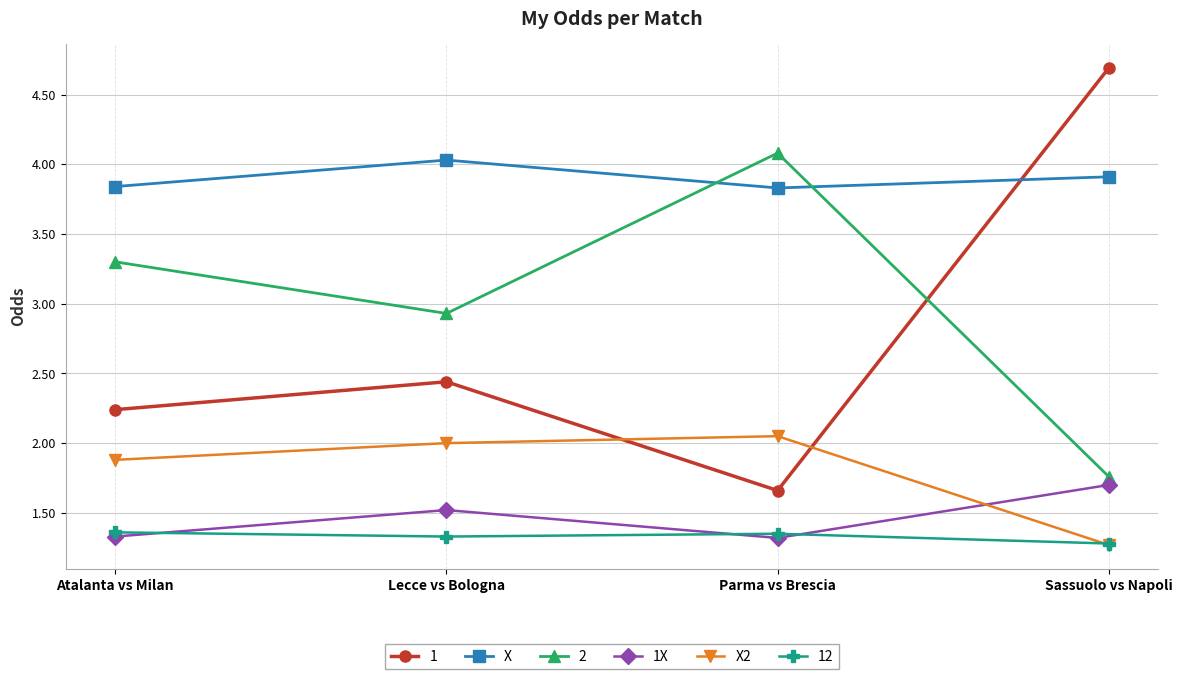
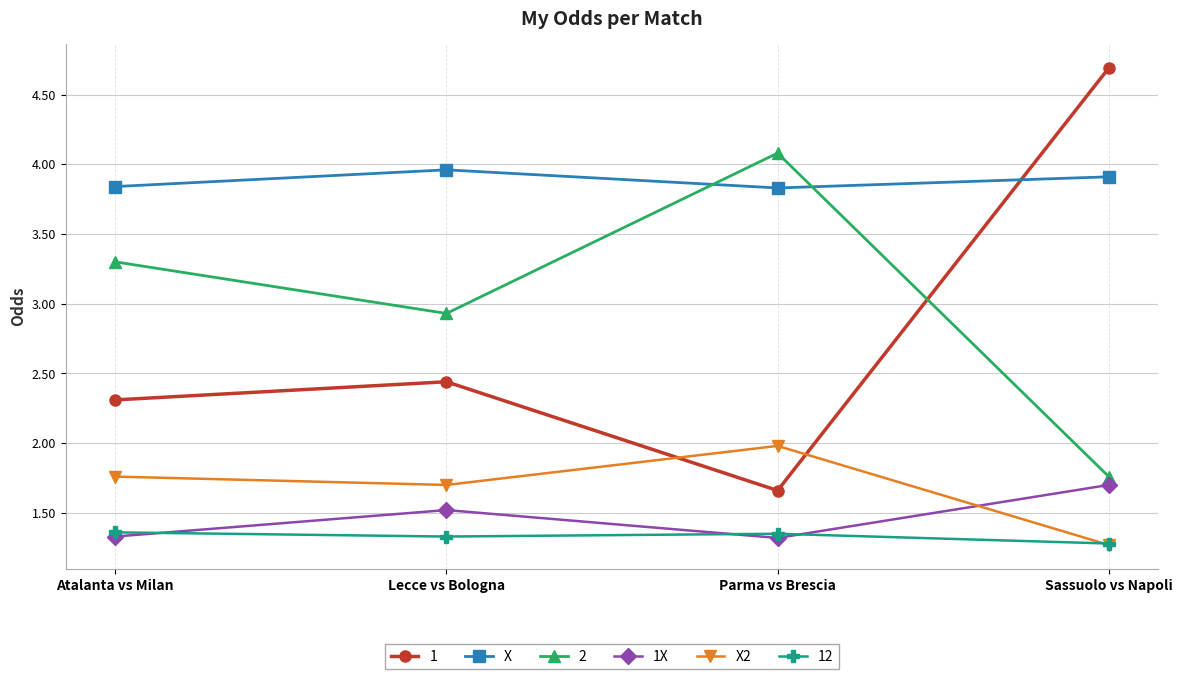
  {
    "1": {
-     "Atalanta vs Milan": 2.24,
+     "Atalanta vs Milan": 2.31,
      "Lecce vs Bologna": 2.44,
      "Parma vs Brescia": 1.66,
      "Sassuolo vs Napoli": 4.69
    },
    "X": {
      "Atalanta vs Milan": 3.84,
-     "Lecce vs Bologna": 4.03,
+     "Lecce vs Bologna": 3.96,
      "Parma vs Brescia": 3.83,
      "Sassuolo vs Napoli": 3.91
    },
    "1X": {
      "Atalanta vs Milan": 1.33,
      "Lecce vs Bologna": 1.52,
      "Parma vs Brescia": 1.32,
      "Sassuolo vs Napoli": 1.70
    },
    "X2": {
-     "Atalanta vs Milan": 1.88,
-     "Lecce vs Bologna": 2.0,
-     "Parma vs Brescia": 2.05
+     "Atalanta vs Milan": 1.76,
+     "Lecce vs Bologna": 1.7,
+     "Parma vs Brescia": 1.98
    }
  }
